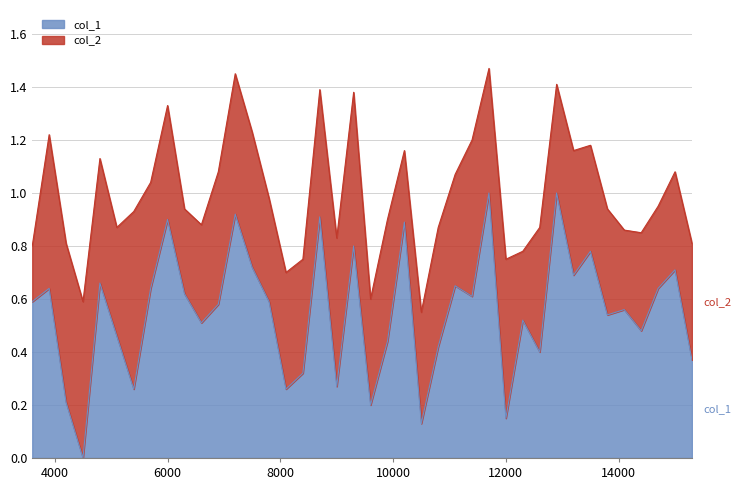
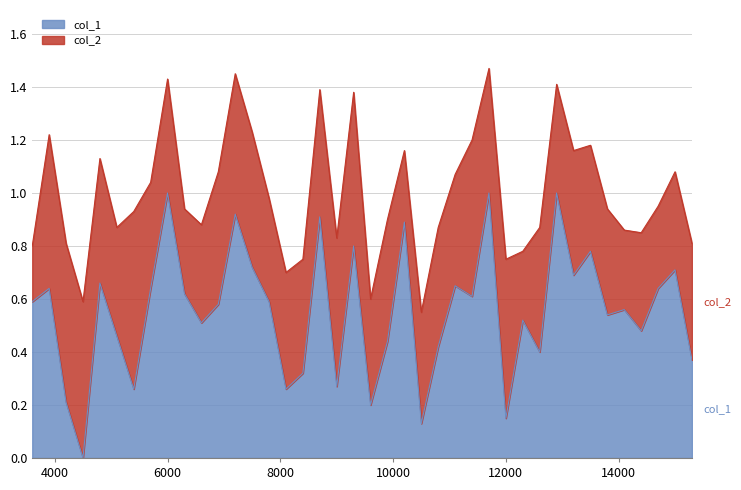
  {
    "col_1": {
-     "6000": 0.9,
+     "6000": 1.0,
      "12000": 0.15
    },
    "col_2": {
      "6000": 0.43,
      "12000": 0.6
    }
  }
